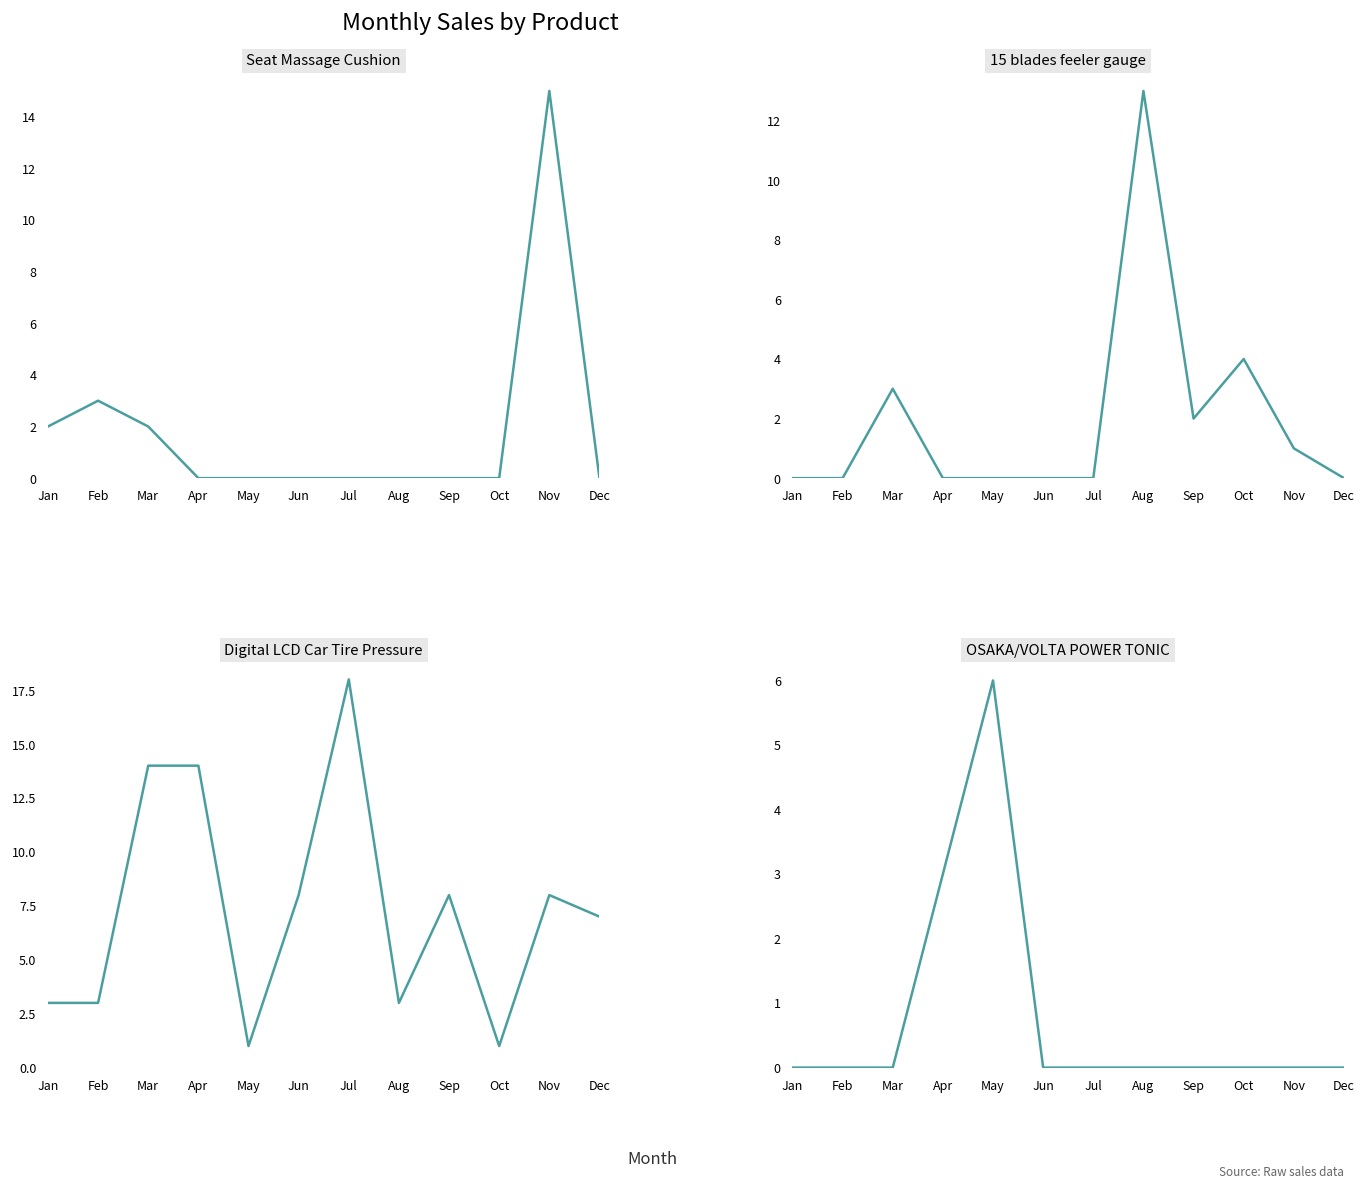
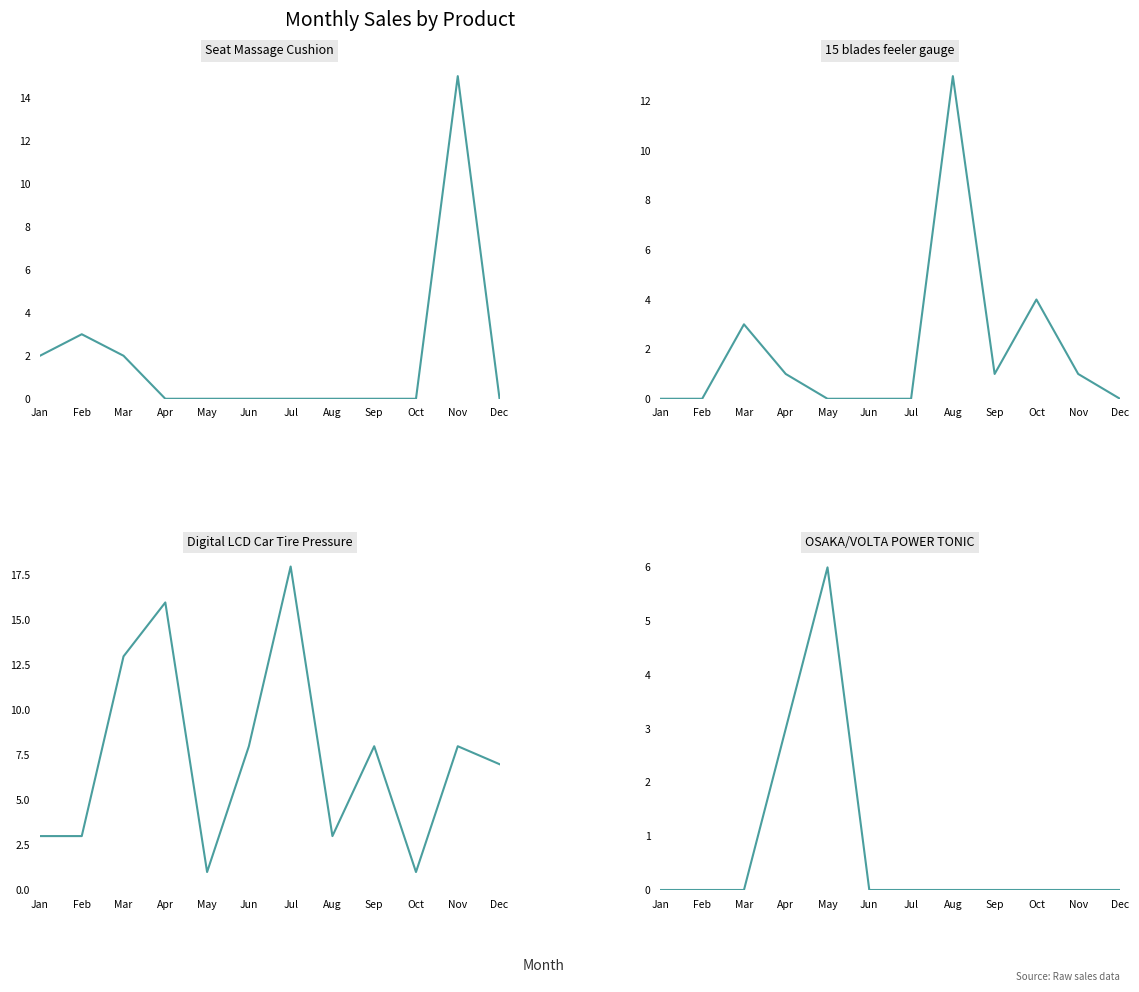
  {
    "Seat Massage Cushion": {
      "Jan": 2.0,
      "Feb": 3.0,
      "Mar": 2.0,
      "Apr": 0.0,
      "May": 0.0,
      "Jun": 0.0,
      "Jul": 0.0,
      "Aug": 0.0,
      "Sep": 0.0,
      "Oct": 0.0,
      "Nov": 15.0,
      "Dec": 0.0
    },
    "15 blades feeler gauge": {
      "Jan": 0,
      "Feb": 0,
      "Mar": 3,
-     "Apr": 0,
+     "Apr": 1,
      "May": 0,
      "Jun": 0,
      "Jul": 0,
      "Aug": 13,
-     "Sep": 2,
+     "Sep": 1,
      "Oct": 4,
      "Nov": 1,
      "Dec": 0
    },
    "Digital LCD Car Tire Pressure": {
      "Jan": 3,
      "Feb": 3,
-     "Mar": 14,
-     "Apr": 14,
+     "Mar": 13,
+     "Apr": 16,
      "May": 1,
      "Jun": 8,
      "Jul": 18,
      "Aug": 3,
      "Sep": 8,
      "Oct": 1,
      "Nov": 8,
      "Dec": 7
    },
    "OSAKA/VOLTA POWER TONIC": {
      "Jan": 0.0,
      "Feb": 0.0,
      "Mar": 0.0,
      "Apr": 3.0,
      "May": 6.0,
      "Jun": 0.0,
      "Jul": 0.0,
      "Aug": 0.0,
      "Sep": 0.0,
      "Oct": 0.0,
      "Nov": 0.0,
      "Dec": 0.0
    }
  }
